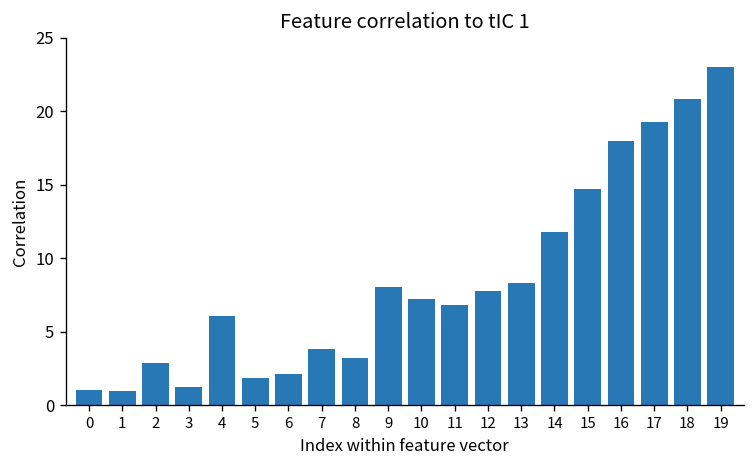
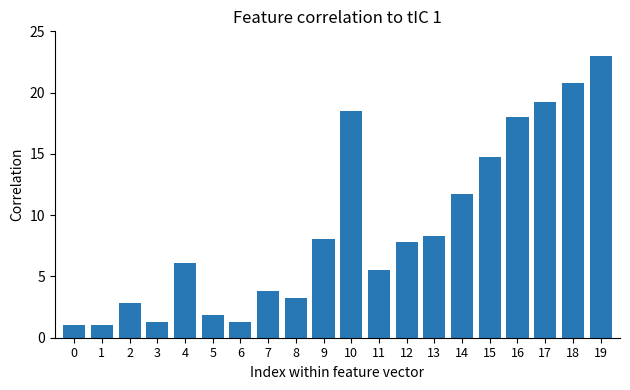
  {
    "0": 1.0,
    "1": 1.0,
    "2": 2.8,
    "3": 1.3,
    "4": 6.1,
    "5": 1.8,
-   "6": 2.1,
+   "6": 1.3,
    "7": 3.8,
    "8": 3.2,
    "9": 8.1,
-   "10": 7.2,
-   "11": 6.8,
+   "10": 18.5,
+   "11": 5.5,
    "12": 7.8,
    "13": 8.3,
    "14": 11.8,
    "15": 14.7,
    "16": 18.0,
    "17": 19.2,
    "18": 20.8,
    "19": 23.0
  }
